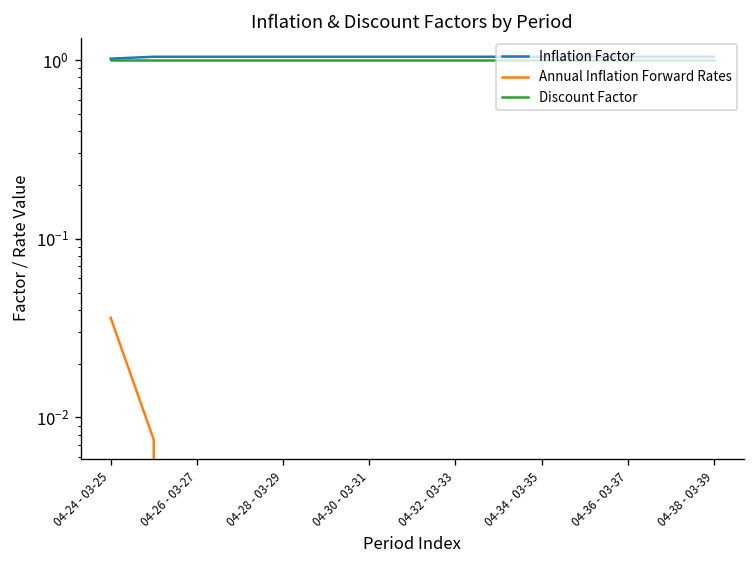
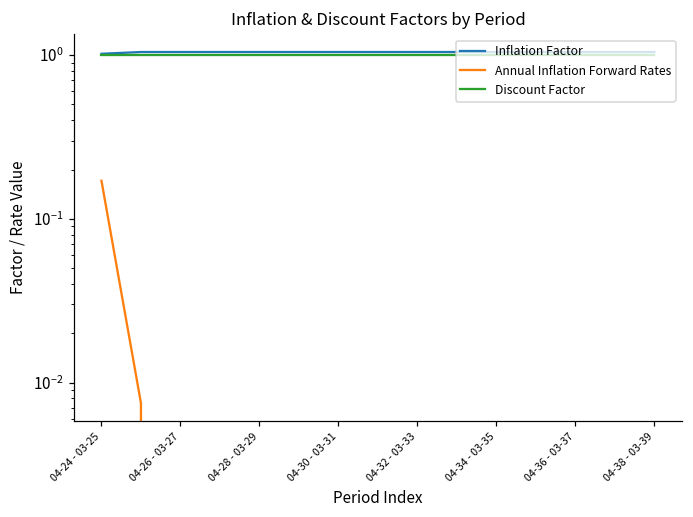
  {
    "Inflation Factor": {
      "04-26 - 03-27": 1.0,
      "04-28 - 03-29": 1.0,
      "04-30 - 03-31": 1.0,
      "04-32 - 03-33": 1.0
    },
    "Annual Inflation Forward Rates": {
-     "04-24 - 03-25": 0.036
+     "04-24 - 03-25": 0.17
    },
    "Discount Factor": {
      "04-26 - 03-27": 1.0,
      "04-28 - 03-29": 1.0,
      "04-30 - 03-31": 1.0,
      "04-32 - 03-33": 1.0
    }
  }
